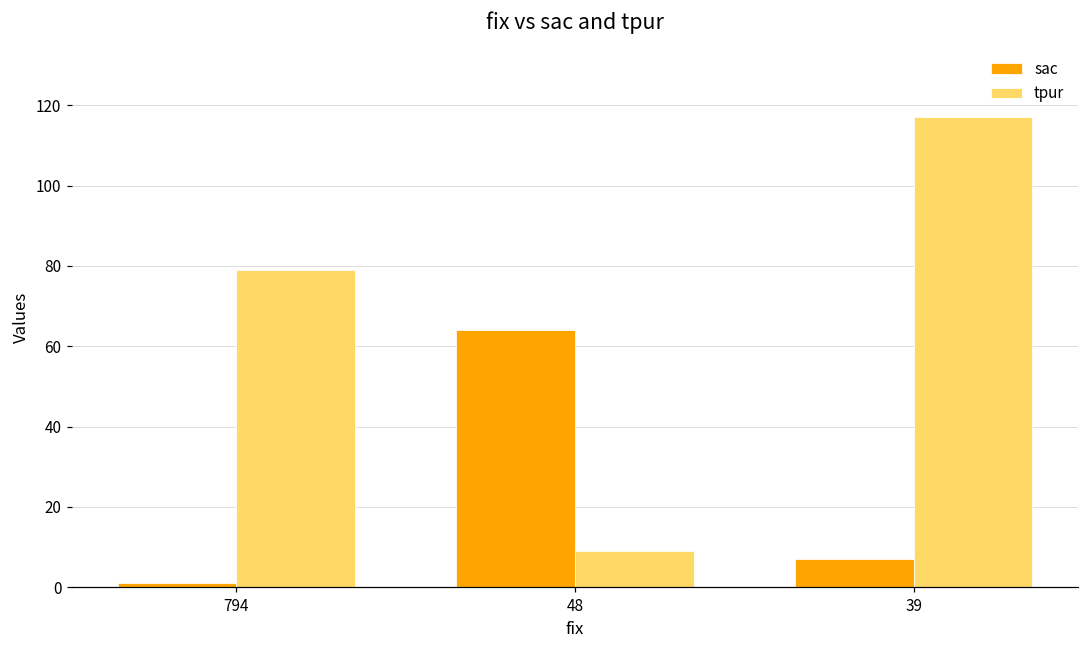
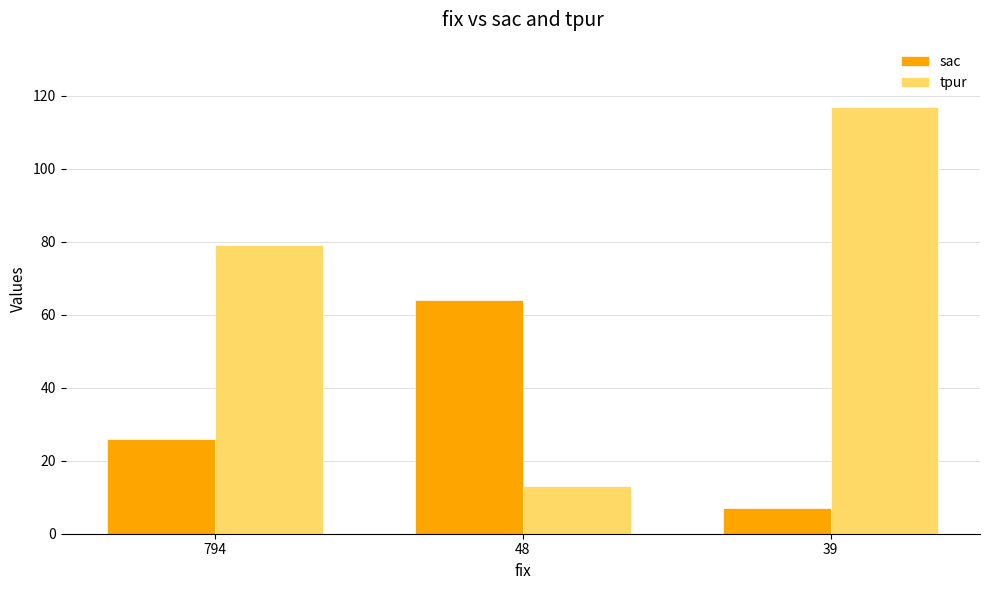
  {
    "sac": {
-     "794": 1,
+     "794": 26,
      "48": 64,
      "39": 7
    },
    "tpur": {
      "794": 79,
-     "48": 9,
+     "48": 13,
      "39": 117
    }
  }
